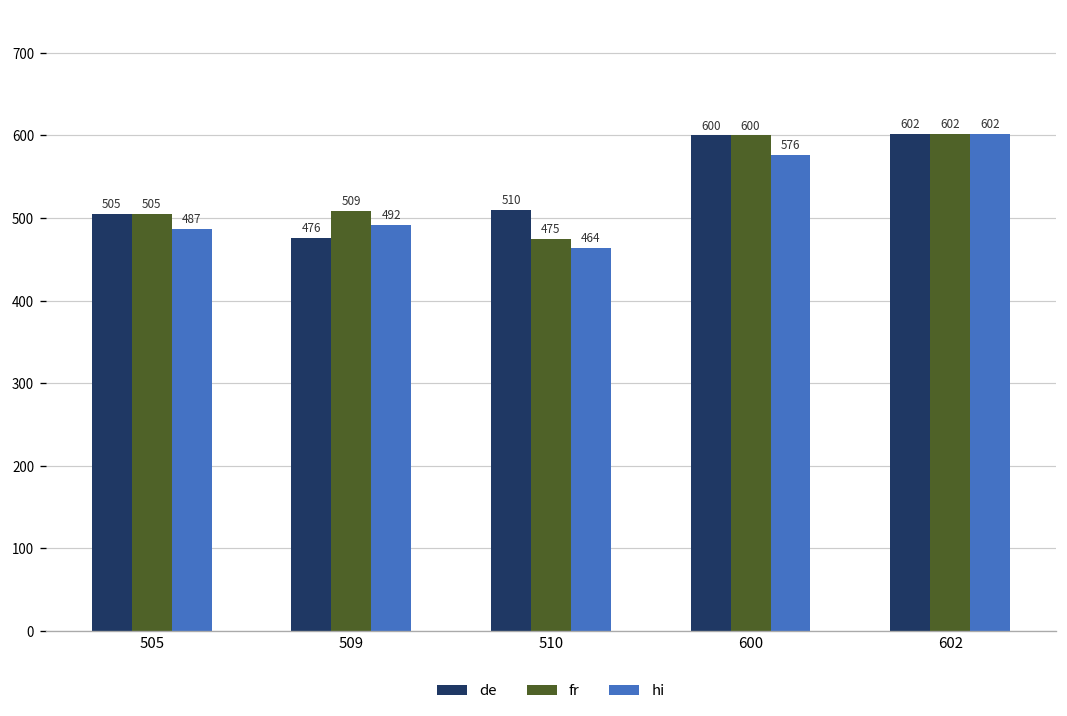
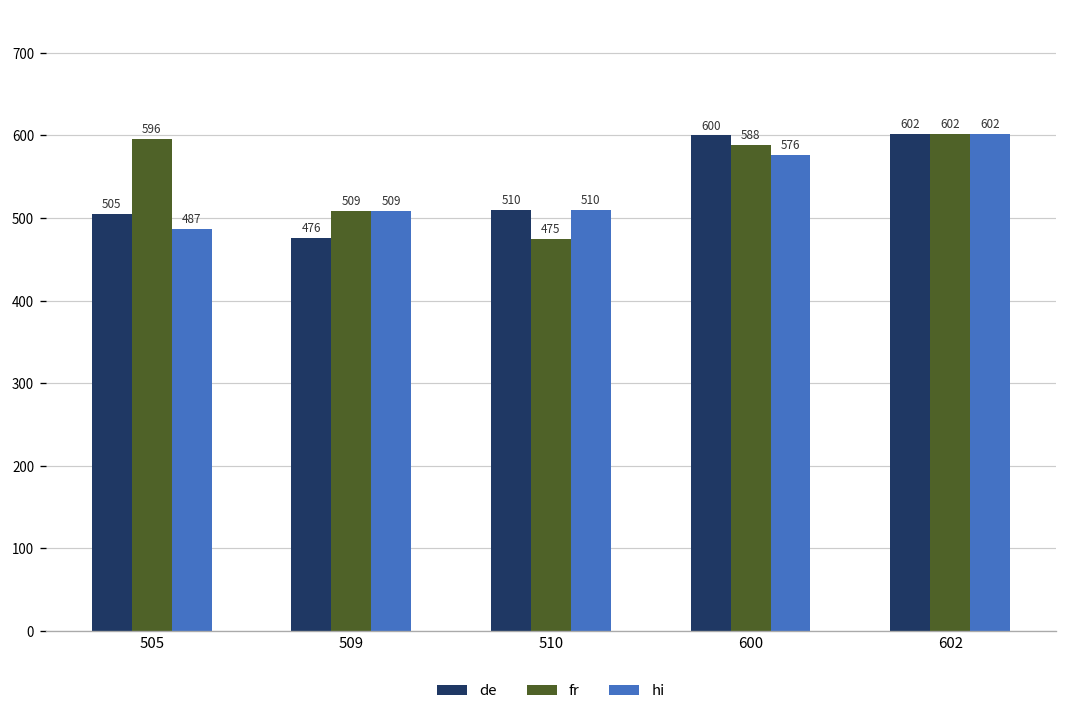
  {
    "de": {
      "505": 505,
      "509": 476,
      "510": 510,
      "600": 600,
      "602": 602
    },
    "fr": {
-     "505": 505,
+     "505": 596,
      "509": 509,
      "510": 475,
-     "600": 600,
+     "600": 588,
      "602": 602
    },
    "hi": {
      "505": 487,
-     "509": 492,
-     "510": 464,
+     "509": 509,
+     "510": 510,
      "600": 576,
      "602": 602
    }
  }
